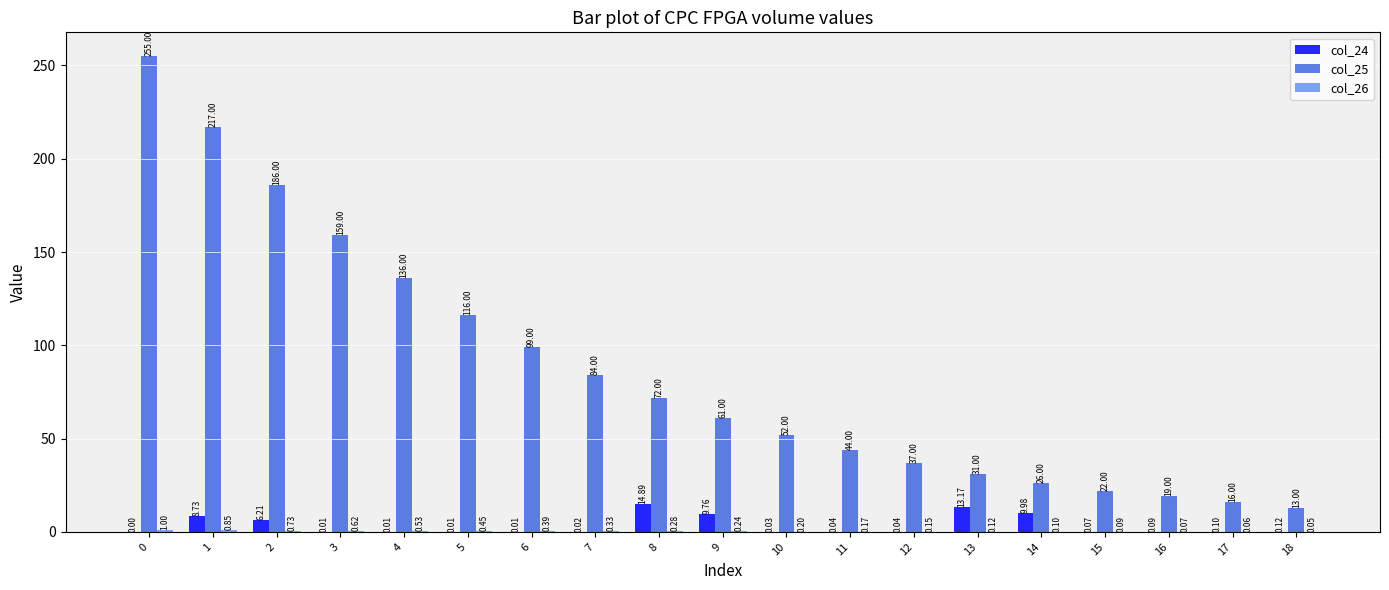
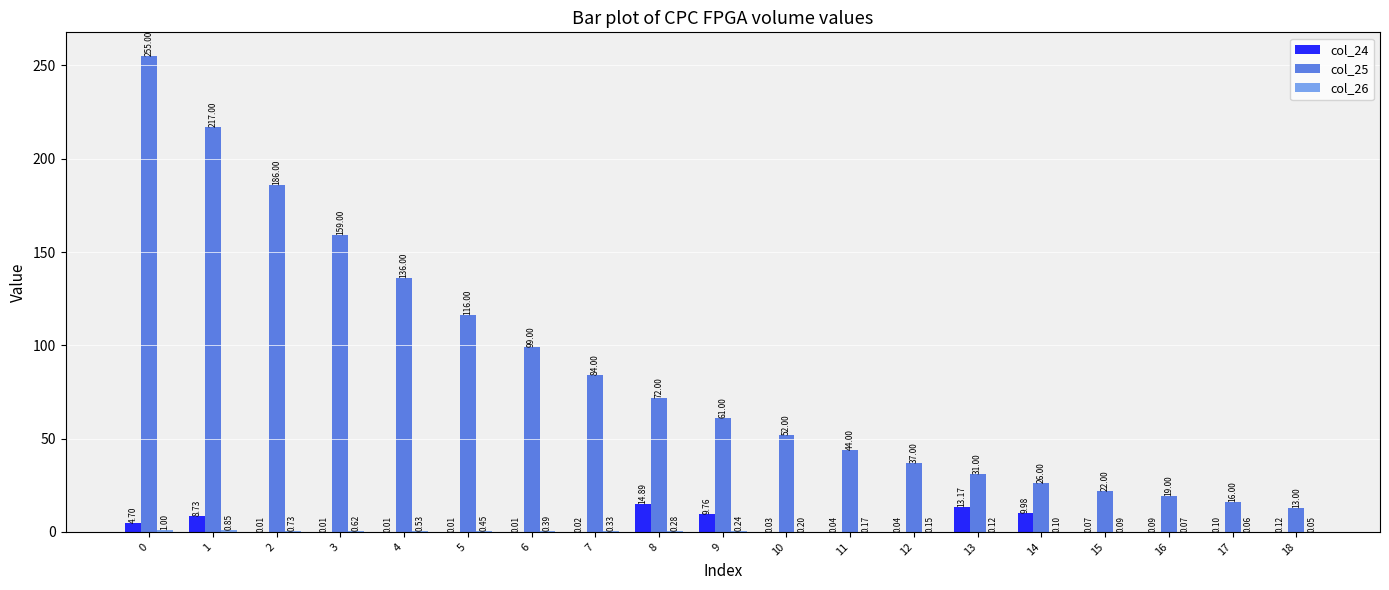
  {
    "col_24": {
-     "0": 0.00,
+     "0": 4.70,
      "1": 8.73,
-     "2": 6.21,
+     "2": 0.01,
      "3": 0.01,
      "4": 0.01,
      "5": 0.01,
      "6": 0.01,
      "7": 0.02,
      "8": 14.89,
      "9": 9.76,
      "10": 0.03,
      "11": 0.04,
      "12": 0.04,
      "13": 13.17,
      "14": 9.98,
      "15": 0.07,
      "16": 0.09,
      "17": 0.10,
      "18": 0.12
    }
  }
